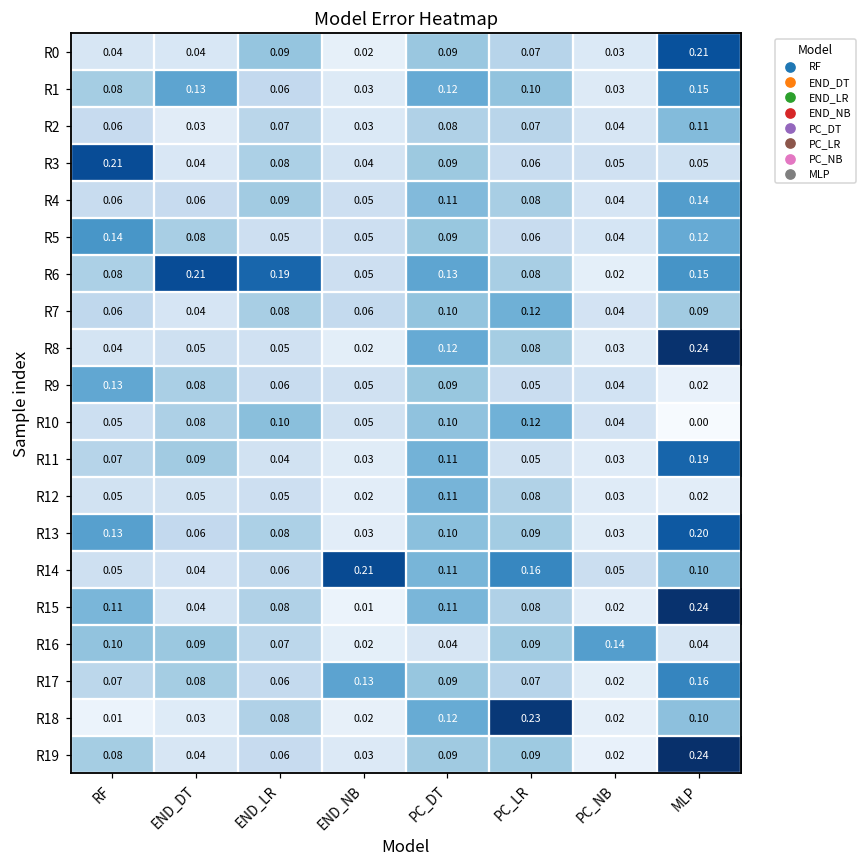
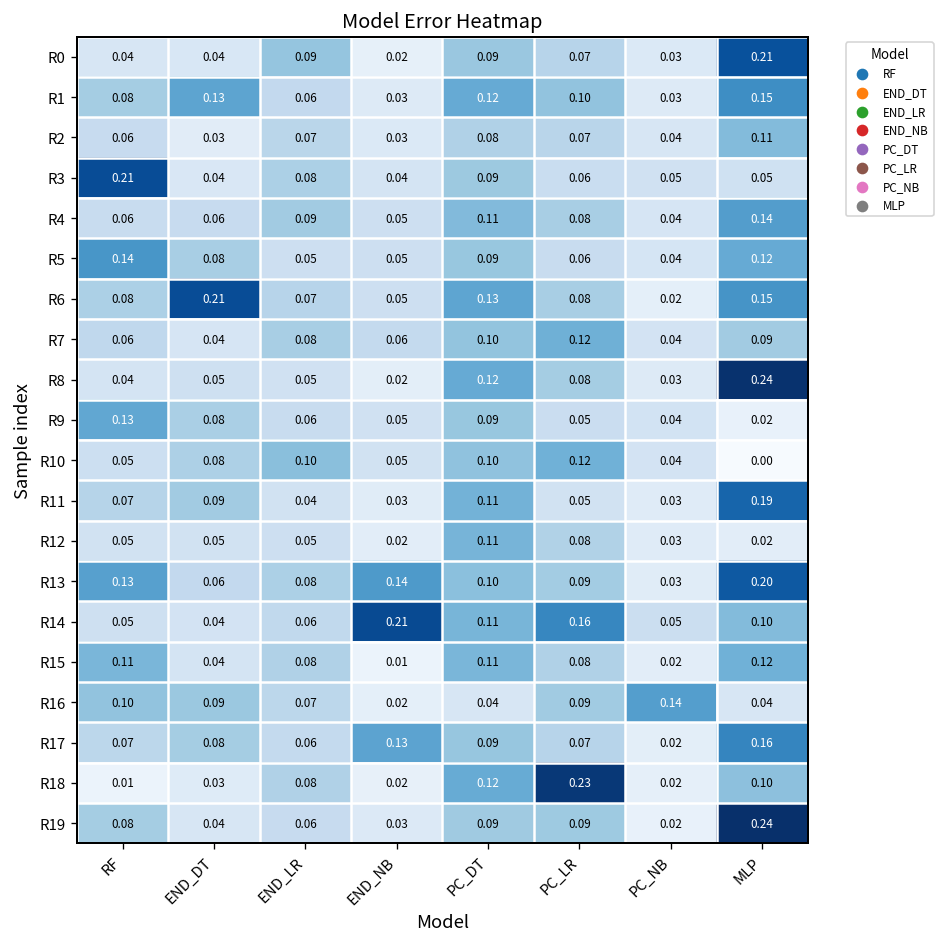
  {
    "R0": {
      "RF": 0.04,
      "END_DT": 0.04,
      "END_LR": 0.09,
      "END_NB": 0.02,
      "PC_DT": 0.09,
      "PC_LR": 0.07,
      "PC_NB": 0.03,
      "MLP": 0.21
    },
    "R1": {
      "RF": 0.08,
      "END_DT": 0.13,
      "END_LR": 0.06,
      "END_NB": 0.03,
      "PC_DT": 0.12,
      "PC_LR": 0.10,
      "PC_NB": 0.03,
      "MLP": 0.15
    },
    "R2": {
      "RF": 0.06,
      "END_DT": 0.03,
      "END_LR": 0.07,
      "END_NB": 0.03,
      "PC_DT": 0.08,
      "PC_LR": 0.07,
      "PC_NB": 0.04,
      "MLP": 0.11
    },
    "R3": {
      "RF": 0.21,
      "END_DT": 0.04,
      "END_LR": 0.08,
      "END_NB": 0.04,
      "PC_DT": 0.09,
      "PC_LR": 0.06,
      "PC_NB": 0.05,
      "MLP": 0.05
    },
    "R4": {
      "RF": 0.06,
      "END_DT": 0.06,
      "END_LR": 0.09,
      "END_NB": 0.05,
      "PC_DT": 0.11,
      "PC_LR": 0.08,
      "PC_NB": 0.04,
      "MLP": 0.14
    },
    "R5": {
      "RF": 0.14,
      "END_DT": 0.08,
      "END_LR": 0.05,
      "END_NB": 0.05,
      "PC_DT": 0.09,
      "PC_LR": 0.06,
      "PC_NB": 0.04,
      "MLP": 0.12
    },
    "R6": {
      "RF": 0.08,
      "END_DT": 0.21,
-     "END_LR": 0.19,
+     "END_LR": 0.07,
      "END_NB": 0.05,
      "PC_DT": 0.13,
      "PC_LR": 0.08,
      "PC_NB": 0.02,
      "MLP": 0.15
    },
    "R7": {
      "RF": 0.06,
      "END_DT": 0.04,
      "END_LR": 0.08,
      "END_NB": 0.06,
      "PC_DT": 0.10,
      "PC_LR": 0.12,
      "PC_NB": 0.04,
      "MLP": 0.09
    },
    "R8": {
      "RF": 0.04,
      "END_DT": 0.05,
      "END_LR": 0.05,
      "END_NB": 0.02,
      "PC_DT": 0.12,
      "PC_LR": 0.08,
      "PC_NB": 0.03,
      "MLP": 0.24
    },
    "R9": {
      "RF": 0.13,
      "END_DT": 0.08,
      "END_LR": 0.06,
      "END_NB": 0.05,
      "PC_DT": 0.09,
      "PC_LR": 0.05,
      "PC_NB": 0.04,
      "MLP": 0.02
    },
    "R10": {
      "RF": 0.05,
      "END_DT": 0.08,
      "END_LR": 0.10,
      "END_NB": 0.05,
      "PC_DT": 0.10,
      "PC_LR": 0.12,
      "PC_NB": 0.04,
      "MLP": 0.00
    },
    "R11": {
      "RF": 0.07,
      "END_DT": 0.09,
      "END_LR": 0.04,
      "END_NB": 0.03,
      "PC_DT": 0.11,
      "PC_LR": 0.05,
      "PC_NB": 0.03,
      "MLP": 0.19
    },
    "R12": {
      "RF": 0.05,
      "END_DT": 0.05,
      "END_LR": 0.05,
      "END_NB": 0.02,
      "PC_DT": 0.11,
      "PC_LR": 0.08,
      "PC_NB": 0.03,
      "MLP": 0.02
    },
    "R13": {
      "RF": 0.13,
      "END_DT": 0.06,
      "END_LR": 0.08,
-     "END_NB": 0.03,
+     "END_NB": 0.14,
      "PC_DT": 0.10,
      "PC_LR": 0.09,
      "PC_NB": 0.03,
      "MLP": 0.20
    },
    "R14": {
      "RF": 0.05,
      "END_DT": 0.04,
      "END_LR": 0.06,
      "END_NB": 0.21,
      "PC_DT": 0.11,
      "PC_LR": 0.16,
      "PC_NB": 0.05,
      "MLP": 0.10
    },
    "R15": {
      "RF": 0.11,
      "END_DT": 0.04,
      "END_LR": 0.08,
      "END_NB": 0.01,
      "PC_DT": 0.11,
      "PC_LR": 0.08,
      "PC_NB": 0.02,
-     "MLP": 0.24
+     "MLP": 0.12
    },
    "R16": {
      "RF": 0.10,
      "END_DT": 0.09,
      "END_LR": 0.07,
      "END_NB": 0.02,
      "PC_DT": 0.04,
      "PC_LR": 0.09,
      "PC_NB": 0.14,
      "MLP": 0.04
    },
    "R17": {
      "RF": 0.07,
      "END_DT": 0.08,
      "END_LR": 0.06,
      "END_NB": 0.13,
      "PC_DT": 0.09,
      "PC_LR": 0.07,
      "PC_NB": 0.02,
      "MLP": 0.16
    },
    "R18": {
      "RF": 0.01,
      "END_DT": 0.03,
      "END_LR": 0.08,
      "END_NB": 0.02,
      "PC_DT": 0.12,
      "PC_LR": 0.23,
      "PC_NB": 0.02,
      "MLP": 0.10
    },
    "R19": {
      "RF": 0.08,
      "END_DT": 0.04,
      "END_LR": 0.06,
      "END_NB": 0.03,
      "PC_DT": 0.09,
      "PC_LR": 0.09,
      "PC_NB": 0.02,
      "MLP": 0.24
    }
  }
